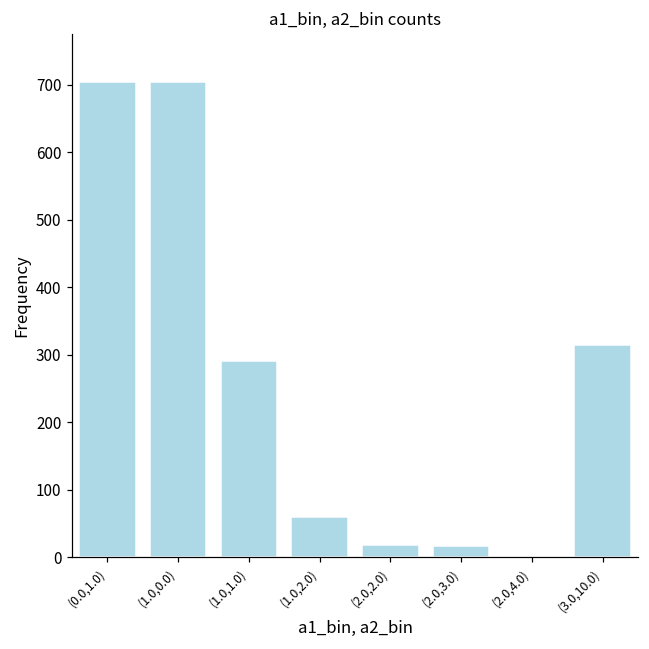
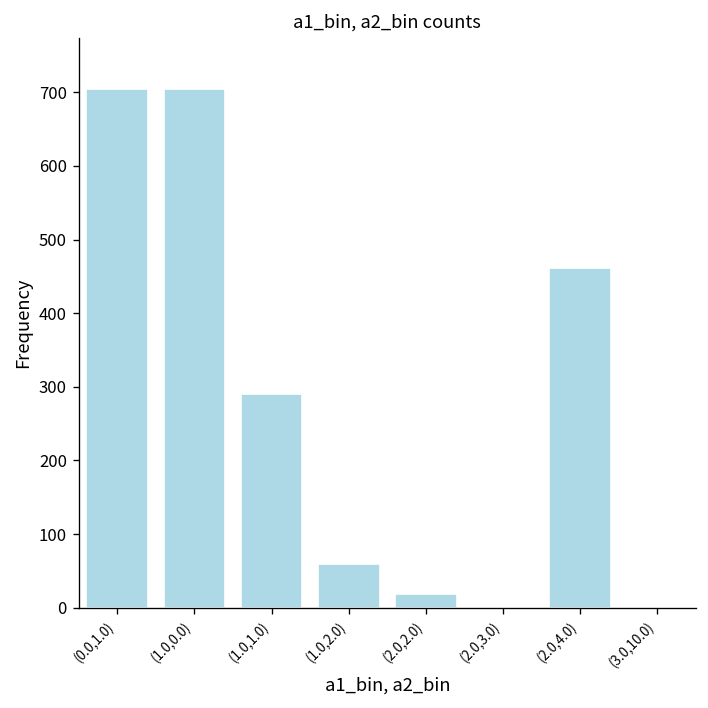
  {
    "(0.0,1.0)": 700,
    "(1.0,0.0)": 700,
    "(1.0,1.0)": 290,
    "(1.0,2.0)": 60,
    "(2.0,2.0)": 20,
-   "(2.0,3.0)": 20,
-   "(2.0,4.0)": 0,
-   "(3.0,10.0)": 310
+   "(2.0,3.0)": 0,
+   "(2.0,4.0)": 460,
+   "(3.0,10.0)": 0
  }
